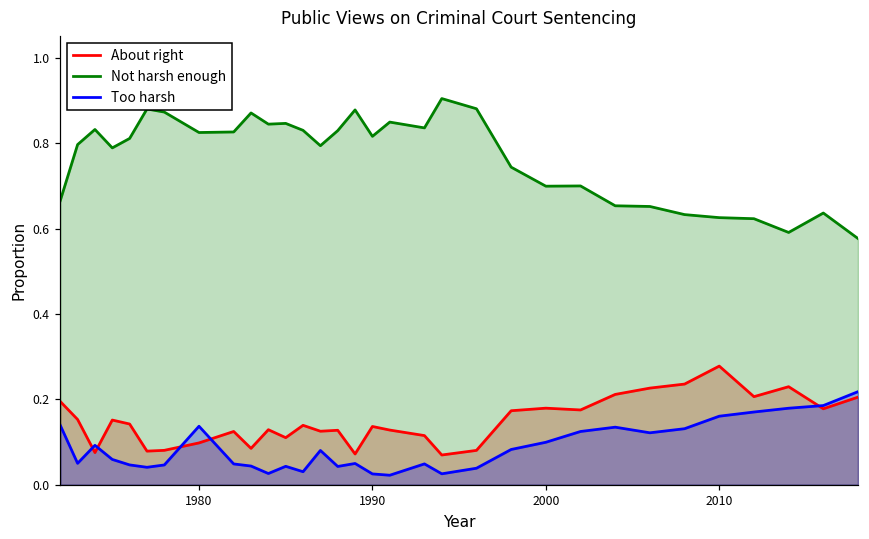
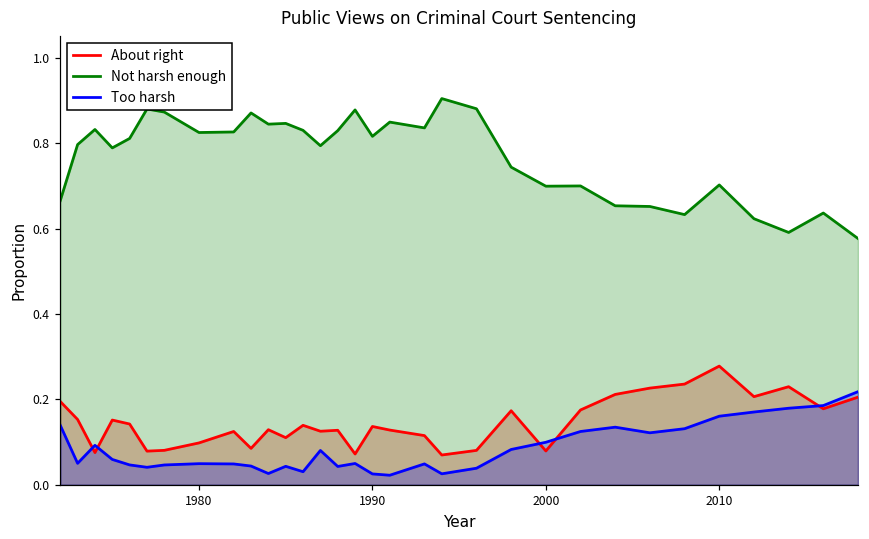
  {
    "About right": {
      "1980": 0.10,
      "1990": 0.14,
-     "2000": 0.18,
+     "2000": 0.08,
      "2010": 0.28
    },
    "Not harsh enough": {
      "1980": 0.82,
      "1990": 0.82,
      "2000": 0.70,
-     "2010": 0.63
+     "2010": 0.70
    },
    "Too harsh": {
-     "1980": 0.14,
+     "1980": 0.05,
      "1990": 0.03,
      "2000": 0.10,
      "2010": 0.16
    }
  }
